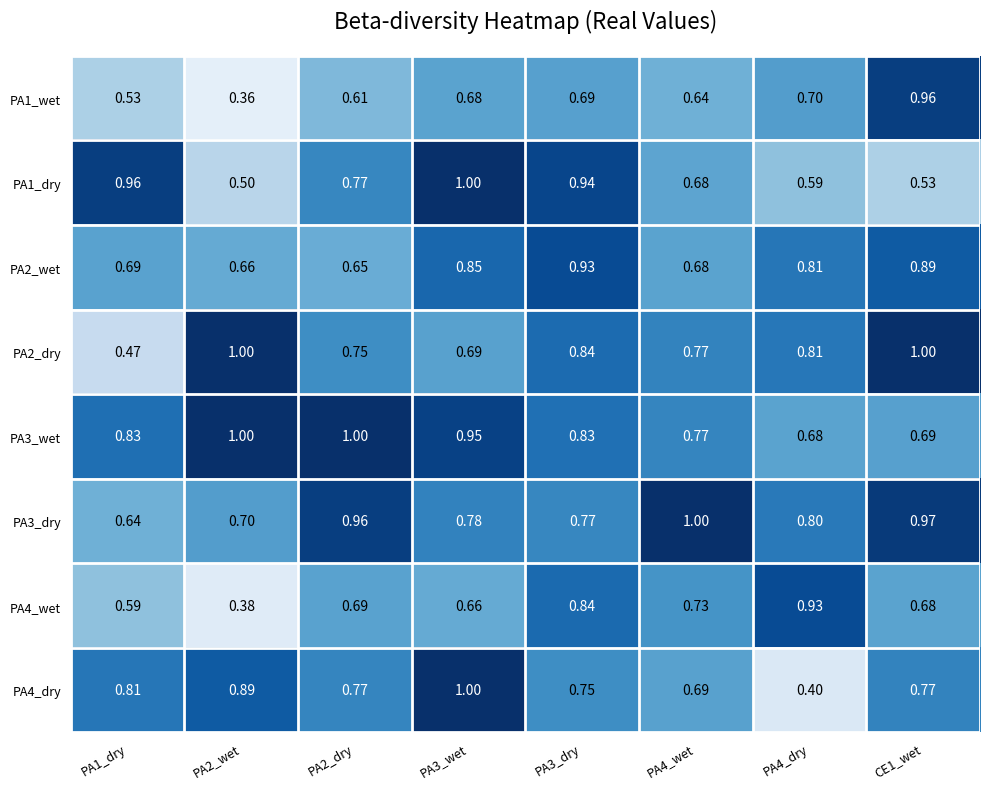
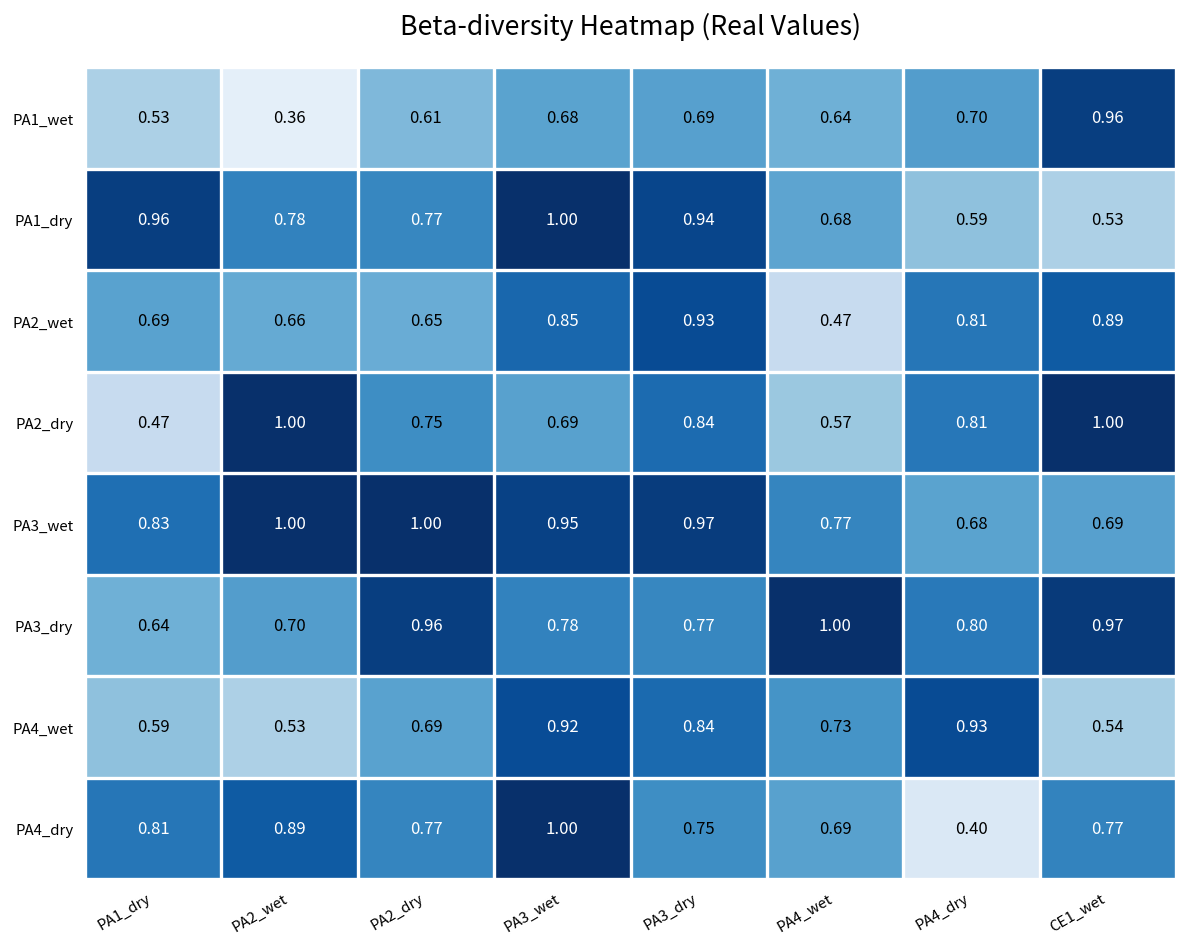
  {
    "PA1_wet": {
      "PA1_dry": 0.53,
      "PA2_wet": 0.36,
      "PA2_dry": 0.61,
      "PA3_wet": 0.68,
      "PA3_dry": 0.69,
      "PA4_wet": 0.64,
      "PA4_dry": 0.70,
      "CE1_wet": 0.96
    },
    "PA1_dry": {
      "PA1_dry": 0.96,
-     "PA2_wet": 0.50,
+     "PA2_wet": 0.78,
      "PA2_dry": 0.77,
      "PA3_wet": 1.00,
      "PA3_dry": 0.94,
      "PA4_wet": 0.68,
      "PA4_dry": 0.59,
      "CE1_wet": 0.53
    },
    "PA2_wet": {
      "PA1_dry": 0.69,
      "PA2_wet": 0.66,
      "PA2_dry": 0.65,
      "PA3_wet": 0.85,
      "PA3_dry": 0.93,
-     "PA4_wet": 0.68,
+     "PA4_wet": 0.47,
      "PA4_dry": 0.81,
      "CE1_wet": 0.89
    },
    "PA2_dry": {
      "PA1_dry": 0.47,
      "PA2_wet": 1.00,
      "PA2_dry": 0.75,
      "PA3_wet": 0.69,
      "PA3_dry": 0.84,
-     "PA4_wet": 0.77,
+     "PA4_wet": 0.57,
      "PA4_dry": 0.81,
      "CE1_wet": 1.00
    },
    "PA3_wet": {
      "PA1_dry": 0.83,
      "PA2_wet": 1.00,
      "PA2_dry": 1.00,
      "PA3_wet": 0.95,
-     "PA3_dry": 0.83,
+     "PA3_dry": 0.97,
      "PA4_wet": 0.77,
      "PA4_dry": 0.68,
      "CE1_wet": 0.69
    },
    "PA3_dry": {
      "PA1_dry": 0.64,
      "PA2_wet": 0.70,
      "PA2_dry": 0.96,
      "PA3_wet": 0.78,
      "PA3_dry": 0.77,
      "PA4_wet": 1.00,
      "PA4_dry": 0.80,
      "CE1_wet": 0.97
    },
    "PA4_wet": {
      "PA1_dry": 0.59,
-     "PA2_wet": 0.38,
+     "PA2_wet": 0.53,
      "PA2_dry": 0.69,
-     "PA3_wet": 0.66,
+     "PA3_wet": 0.92,
      "PA3_dry": 0.84,
      "PA4_wet": 0.73,
      "PA4_dry": 0.93,
-     "CE1_wet": 0.68
+     "CE1_wet": 0.54
    },
    "PA4_dry": {
      "PA1_dry": 0.81,
      "PA2_wet": 0.89,
      "PA2_dry": 0.77,
      "PA3_wet": 1.00,
      "PA3_dry": 0.75,
      "PA4_wet": 0.69,
      "PA4_dry": 0.40,
      "CE1_wet": 0.77
    }
  }
